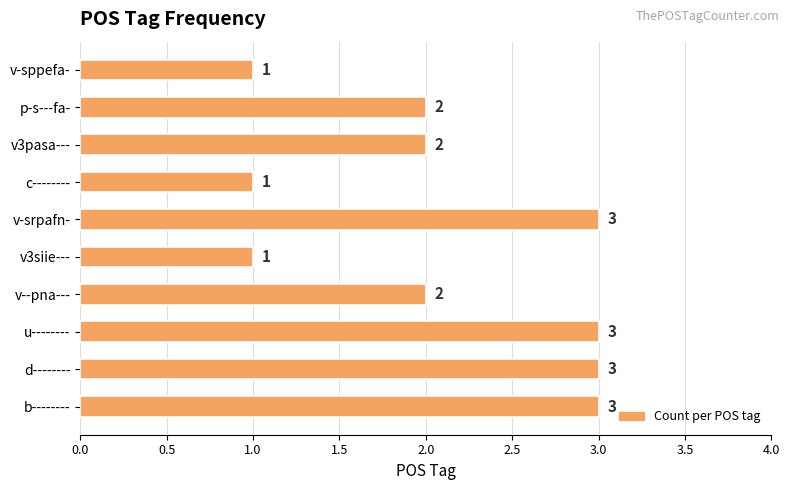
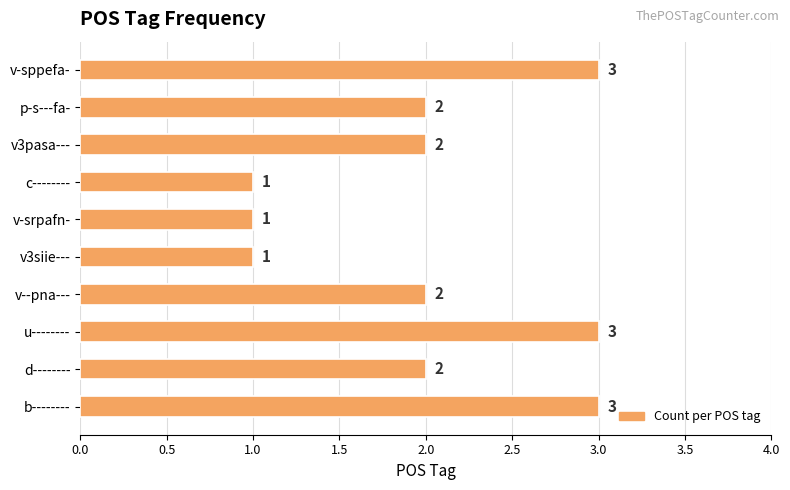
  {
-   "v-sppefa-": 1,
+   "v-sppefa-": 3,
    "p-s---fa-": 2,
    "v3pasa---": 2,
    "c--------": 1,
-   "v-srpafn-": 3,
+   "v-srpafn-": 1,
    "v3siie---": 1,
    "v--pna---": 2,
    "u--------": 3,
-   "d--------": 3,
+   "d--------": 2,
    "b--------": 3
  }
